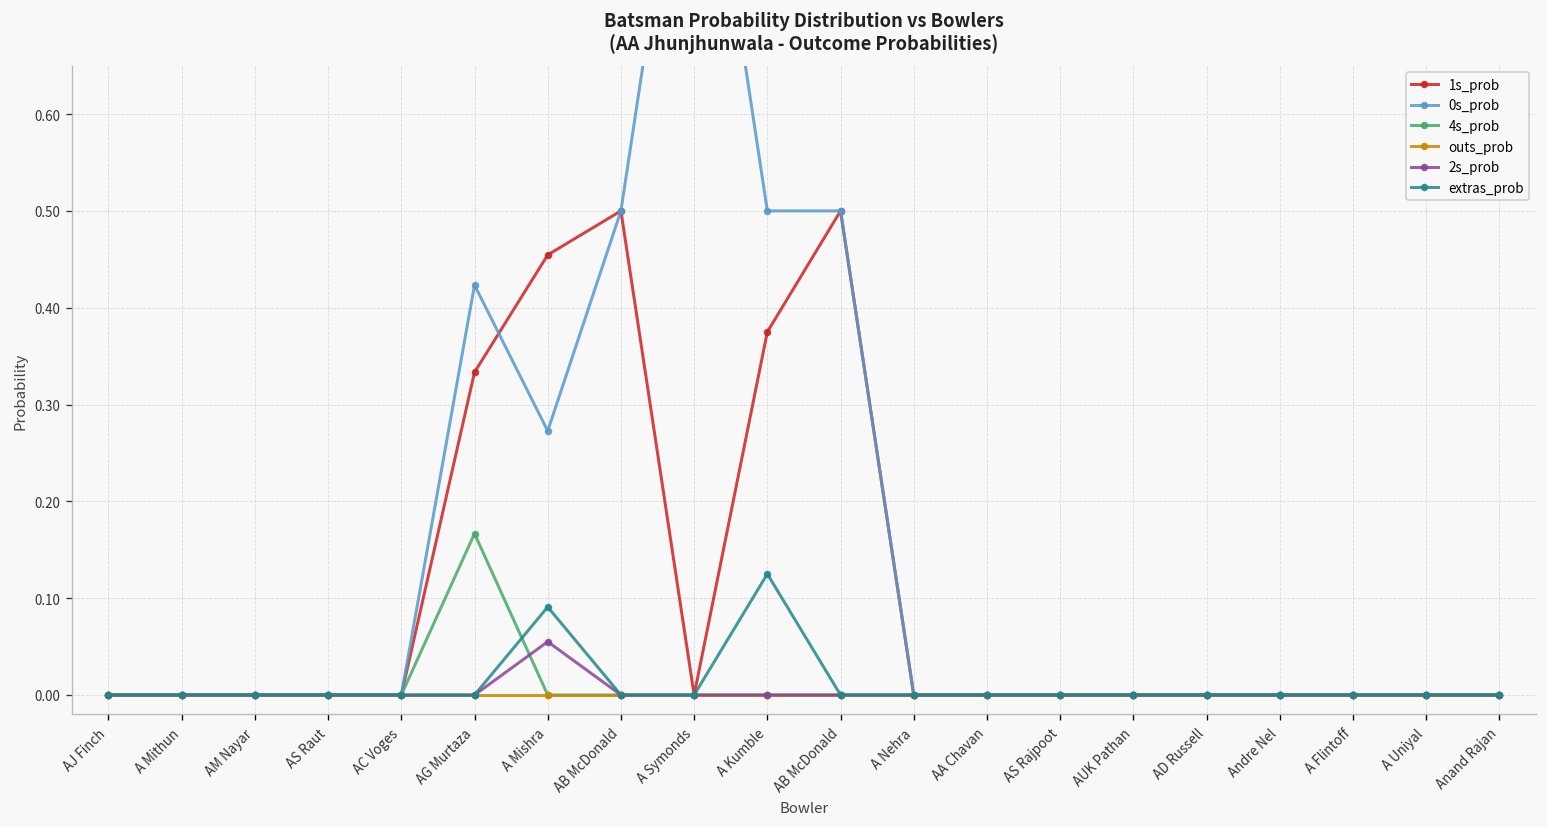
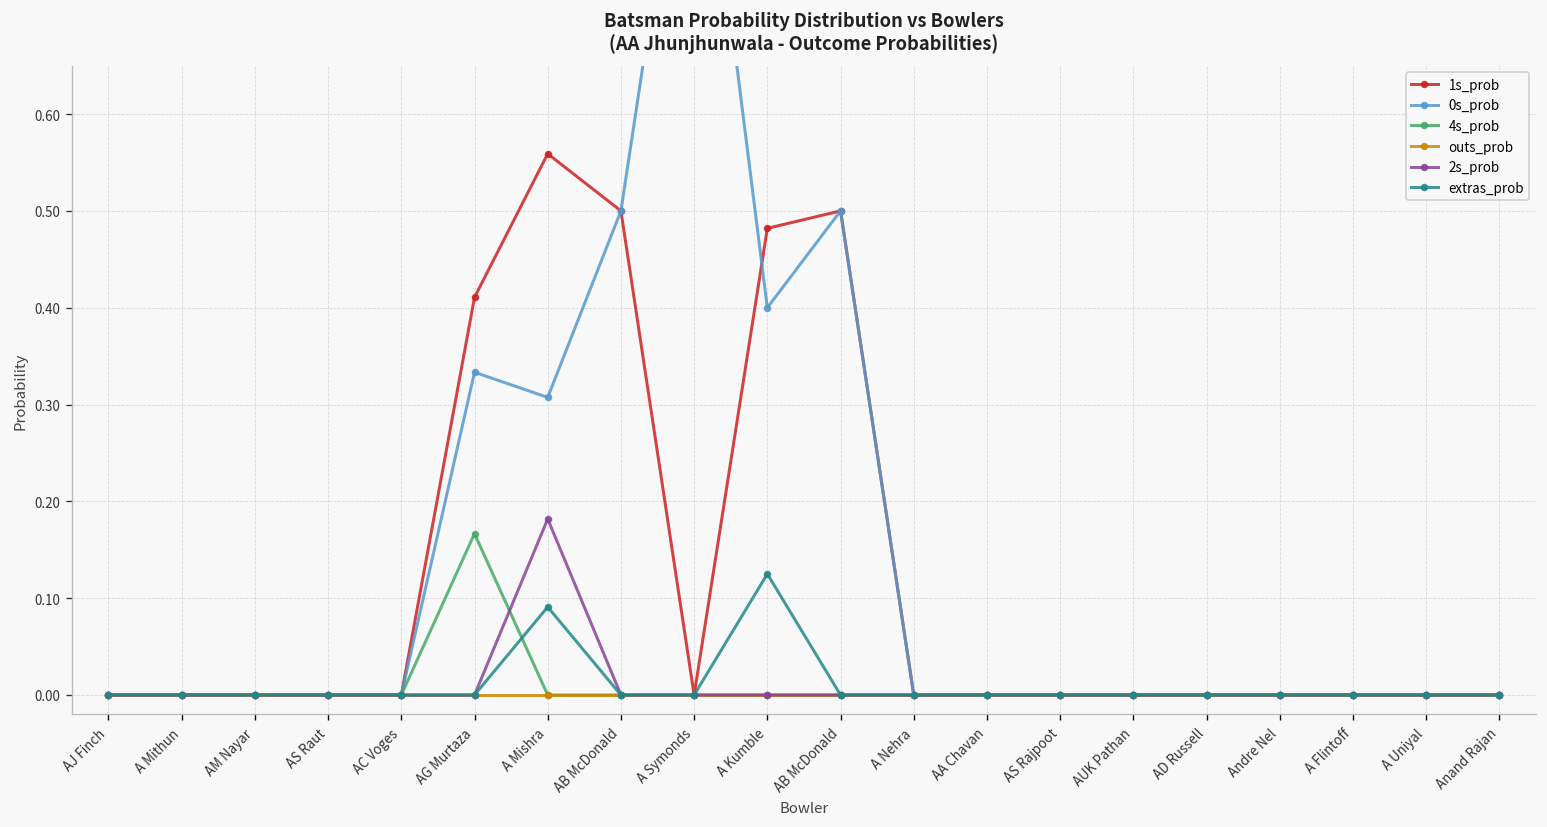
  {
    "1s_prob": {
-     "AG Murtaza": 0.33,
-     "A Mishra": 0.45,
-     "A Kumble": 0.38
+     "AG Murtaza": 0.41,
+     "A Mishra": 0.56,
+     "A Kumble": 0.48
    },
    "0s_prob": {
-     "AG Murtaza": 0.42,
-     "A Mishra": 0.27,
-     "A Kumble": 0.5
+     "AG Murtaza": 0.33,
+     "A Mishra": 0.31,
+     "A Kumble": 0.4
    },
    "2s_prob": {
-     "A Mishra": 0.06
+     "A Mishra": 0.18
    }
  }
